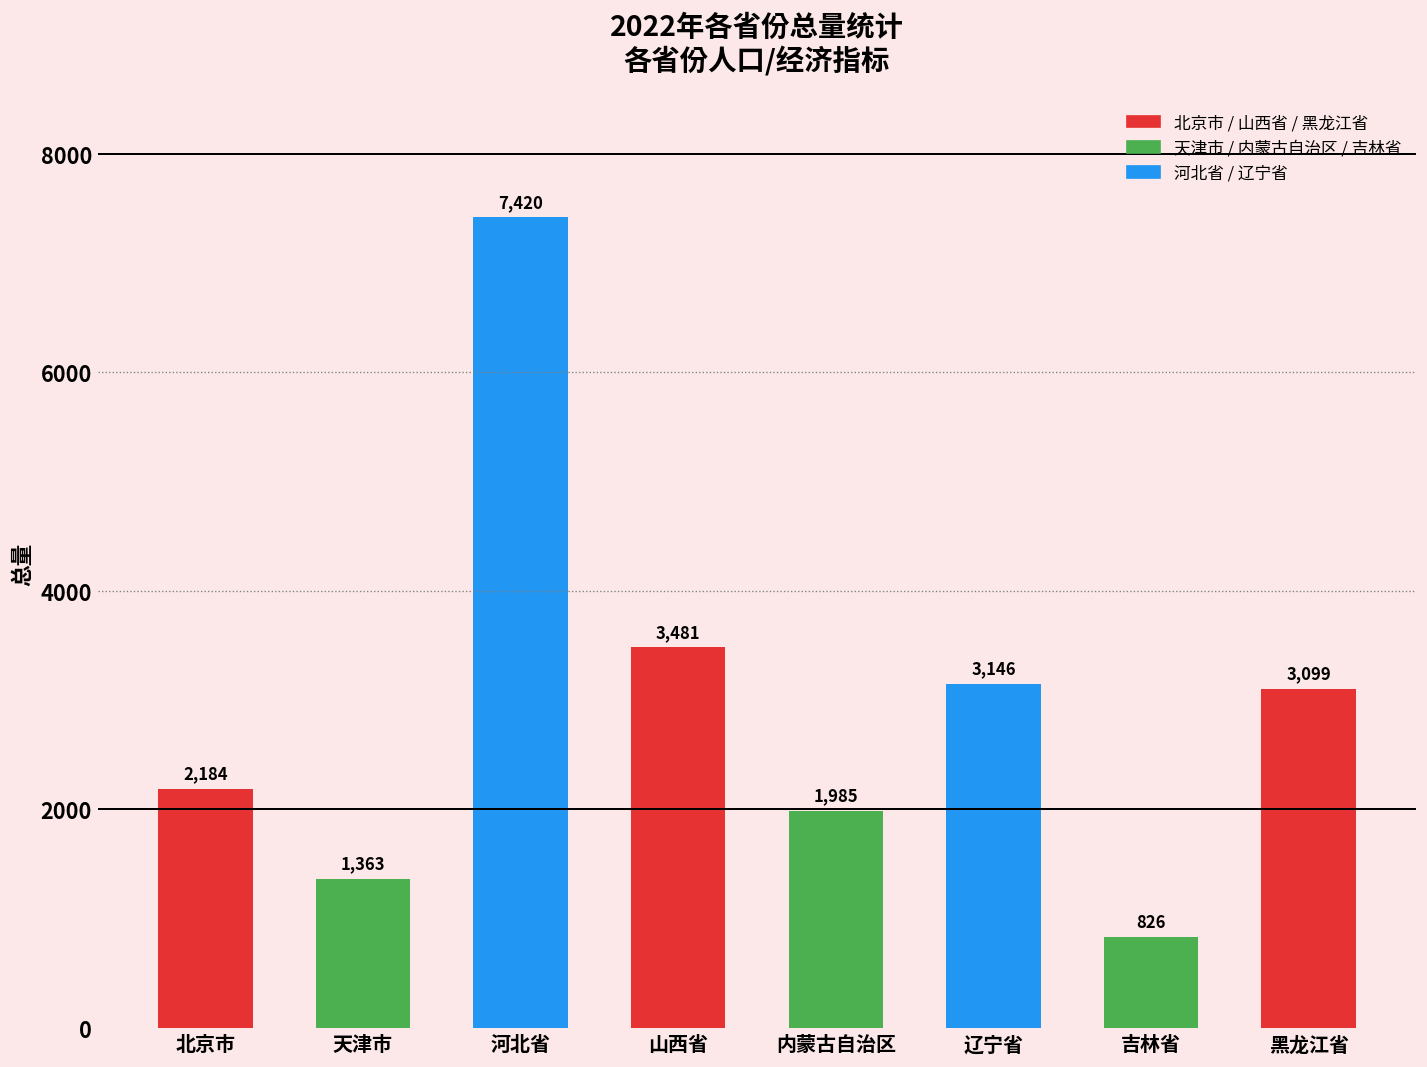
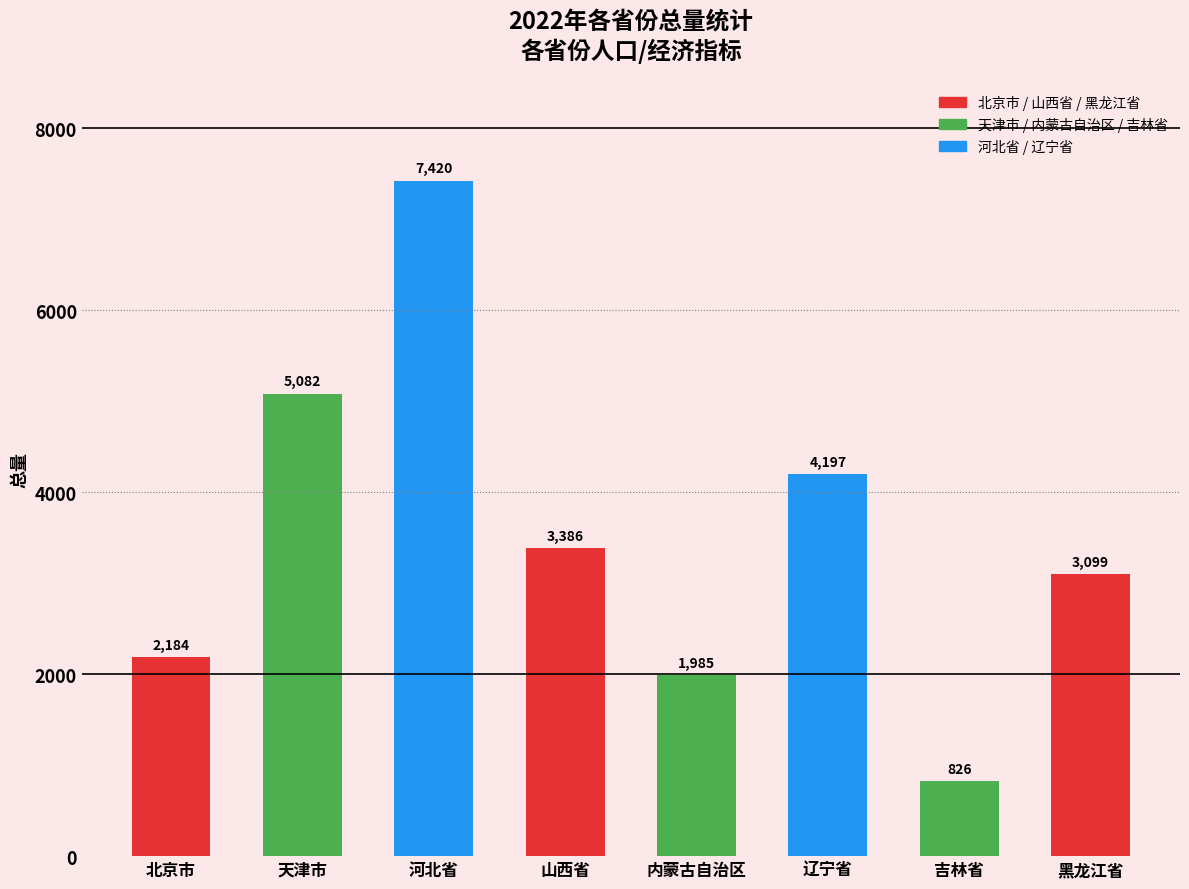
  {
    "北京市": "2,184",
-   "天津市": "1,363",
+   "天津市": "5,082",
    "河北省": "7,420",
-   "山西省": "3,481",
+   "山西省": "3,386",
    "内蒙古自治区": "1,985",
-   "辽宁省": "3,146",
+   "辽宁省": "4,197",
    "吉林省": "826",
    "黑龙江省": "3,099"
  }
